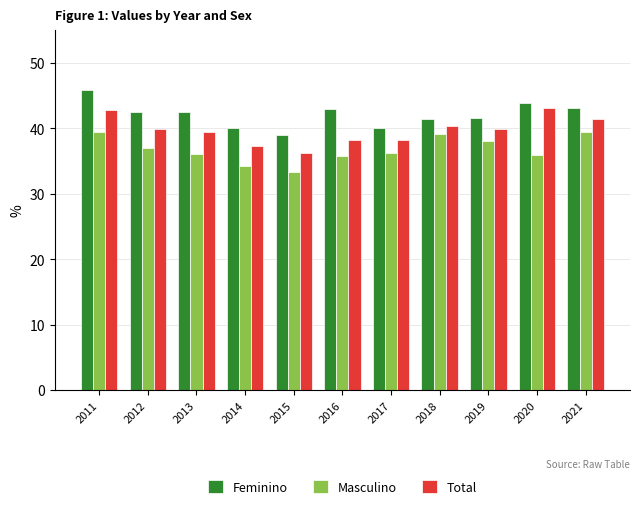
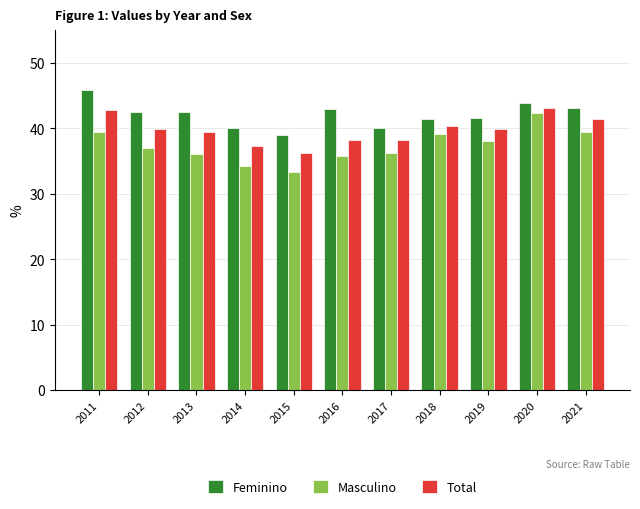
  {
    "Feminino": {
      "2011": 46,
      "2012": 43,
      "2013": 43,
      "2014": 40,
      "2015": 39,
      "2016": 43,
      "2017": 40,
      "2018": 42,
      "2019": 42,
      "2020": 44,
      "2021": 43
    },
    "Masculino": {
      "2011": 40,
      "2012": 37,
      "2013": 36,
      "2014": 34,
      "2015": 33,
      "2016": 36,
      "2017": 36,
      "2018": 39,
      "2019": 38,
-     "2020": 36,
+     "2020": 42,
      "2021": 40
    },
    "Total": {
      "2011": 43,
      "2012": 40,
      "2013": 40,
      "2014": 37,
      "2015": 36,
      "2016": 38,
      "2017": 38,
      "2018": 40,
      "2019": 40,
      "2020": 43,
      "2021": 41
    }
  }
